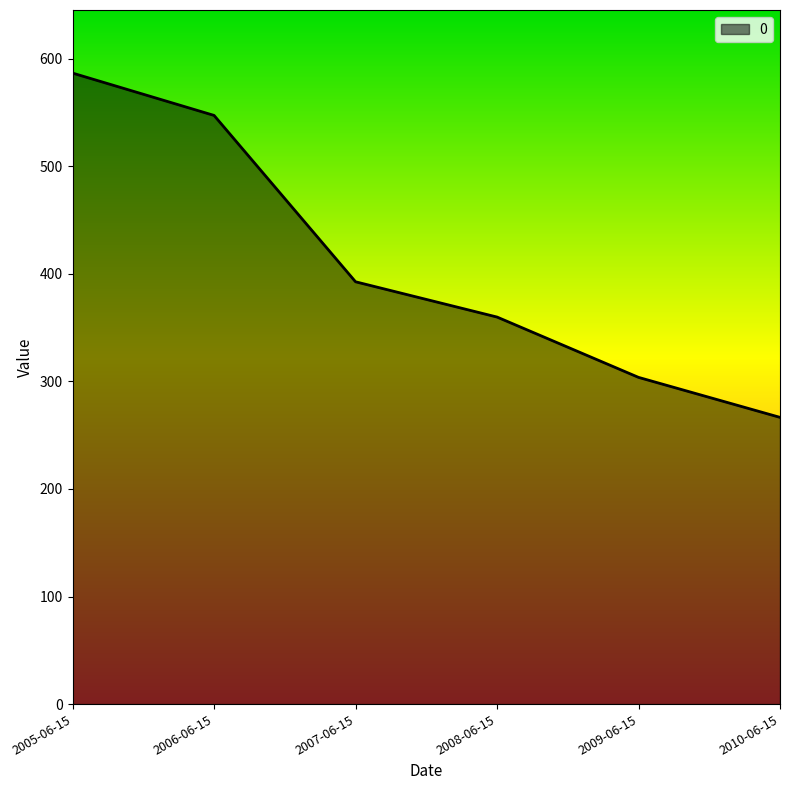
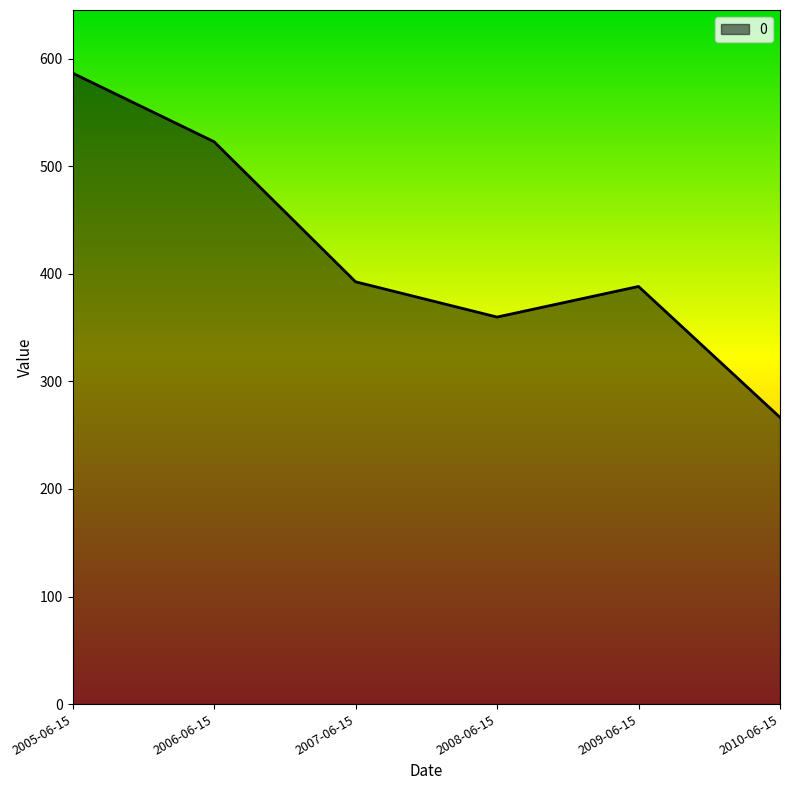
  {
    "2005-06-15": 587,
-   "2006-06-15": 547,
+   "2006-06-15": 523,
    "2007-06-15": 393,
    "2008-06-15": 360,
-   "2009-06-15": 304,
+   "2009-06-15": 388,
    "2010-06-15": 267
  }
